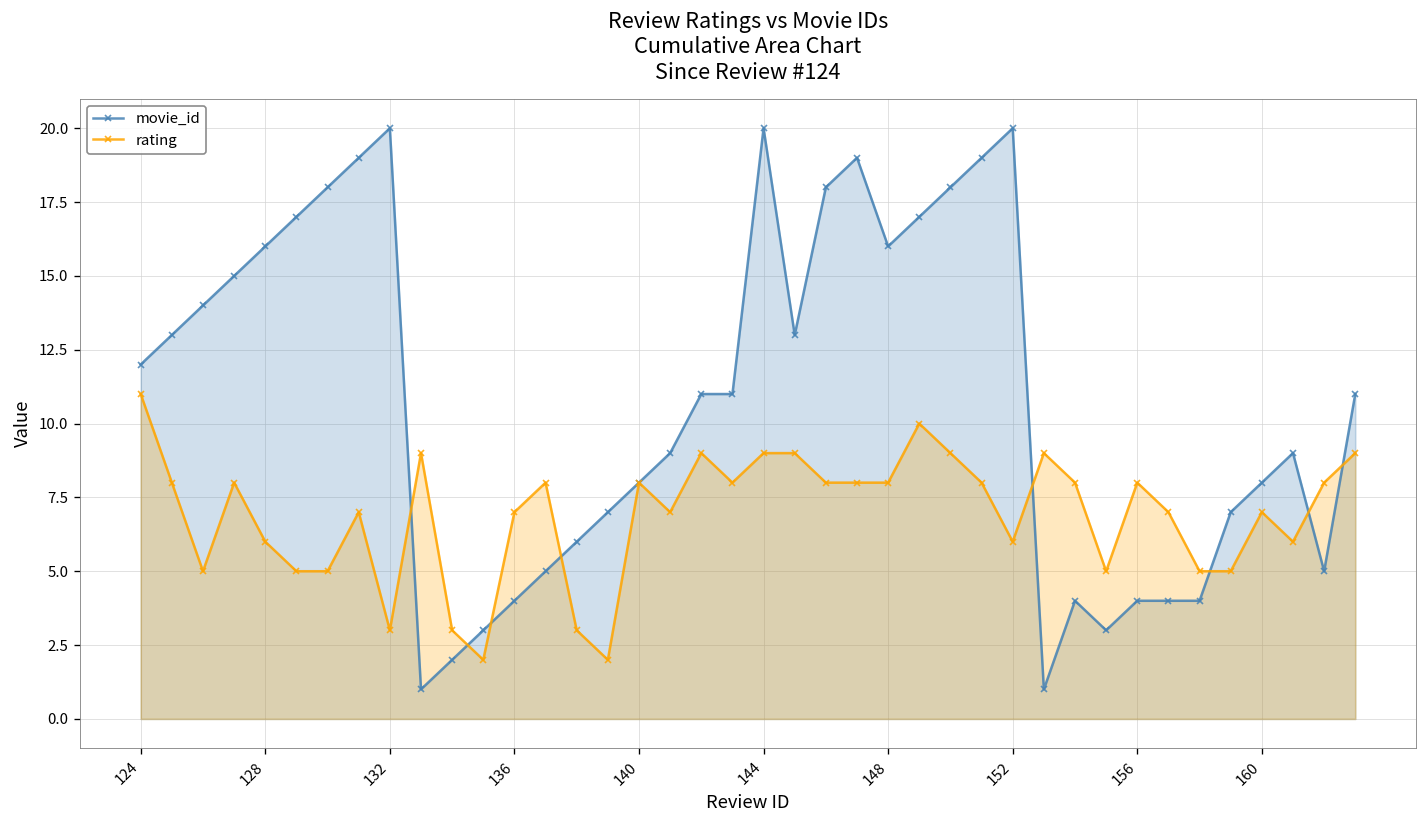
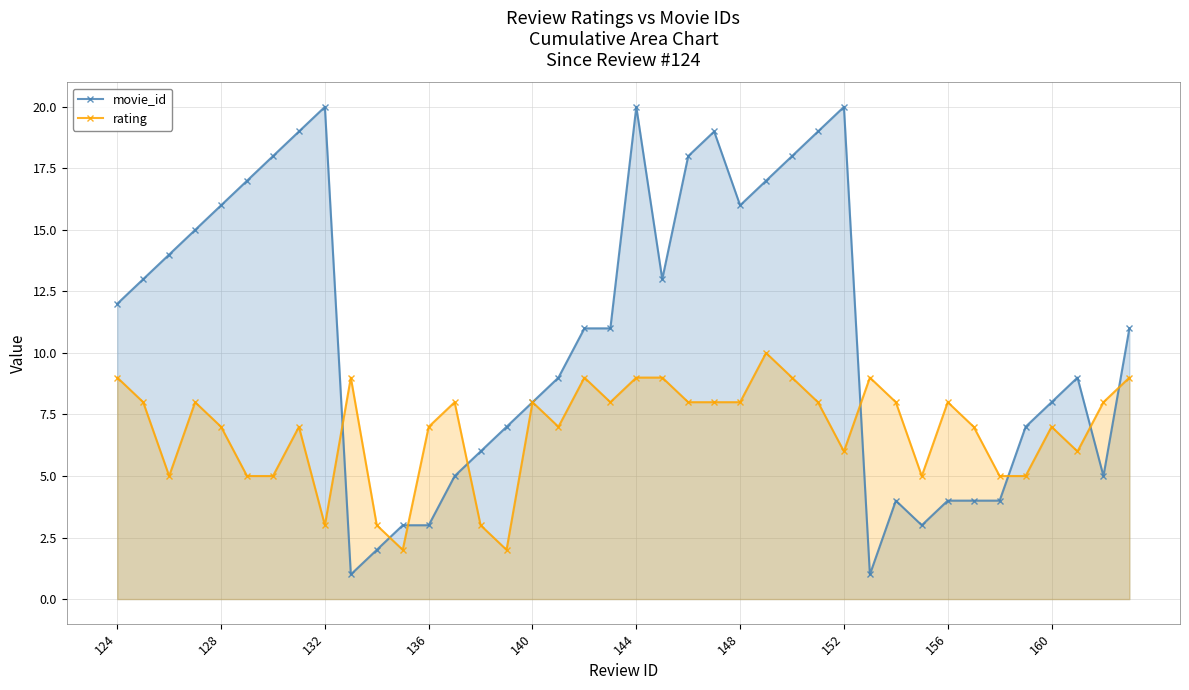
  {
    "movie_id": {
      "124": 12,
      "128": 16,
      "132": 20,
-     "136": 4,
+     "136": 3,
      "144": 20,
      "148": 16,
      "152": 20,
      "156": 4,
      "160": 8
    },
    "rating": {
-     "124": 11,
-     "128": 6,
+     "124": 9,
+     "128": 7,
      "132": 3,
      "136": 7,
      "144": 9,
      "148": 8,
      "152": 6,
      "156": 8,
      "160": 7
    }
  }
